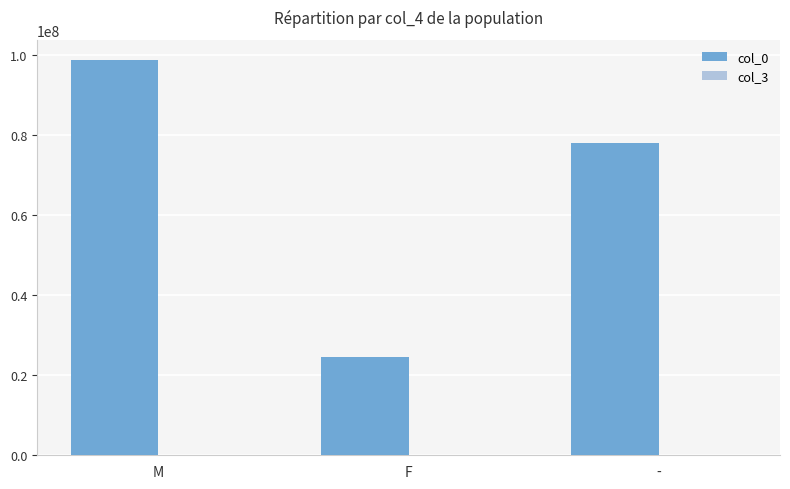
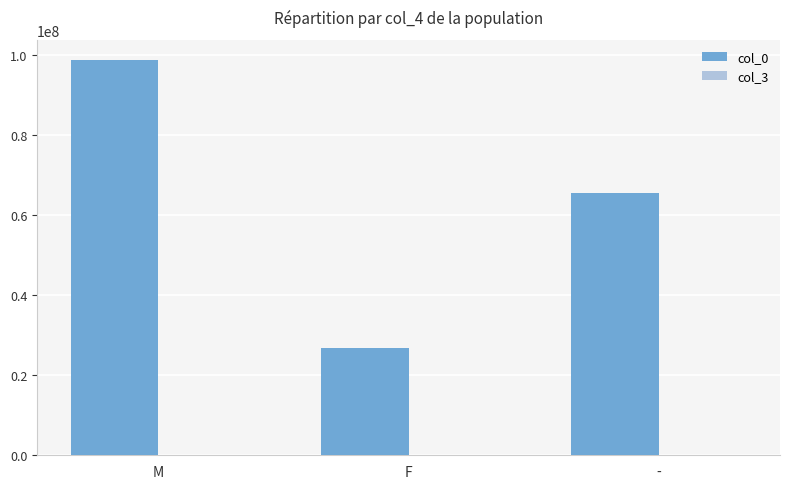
  {
    "col_0": {
      "M": 99000000,
-     "F": 25000000,
-     "-": 78000000
+     "F": 27000000,
+     "-": 65000000
    },
    "col_3": {
      "F": 0,
      "-": 0
    }
  }
